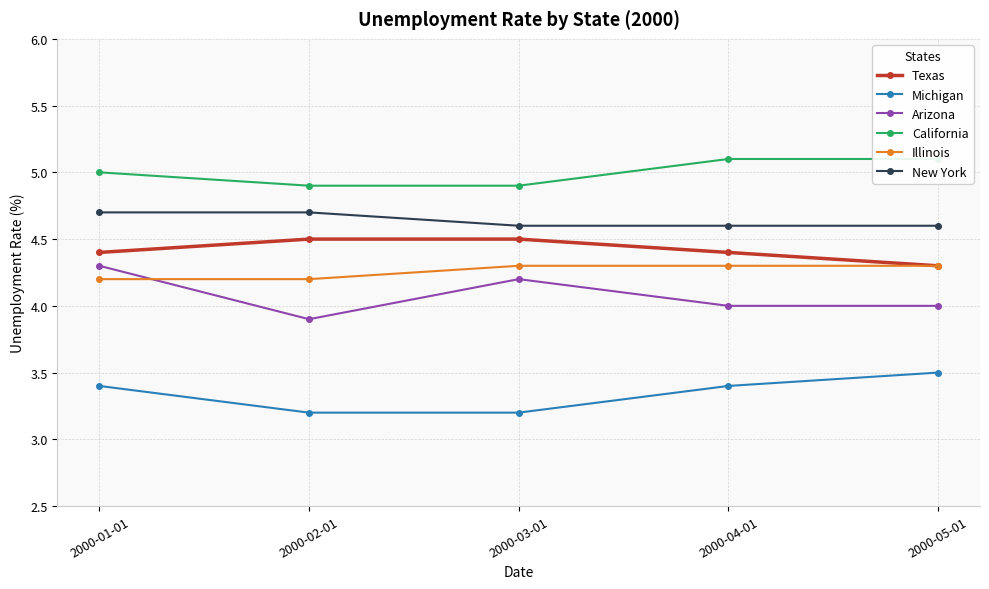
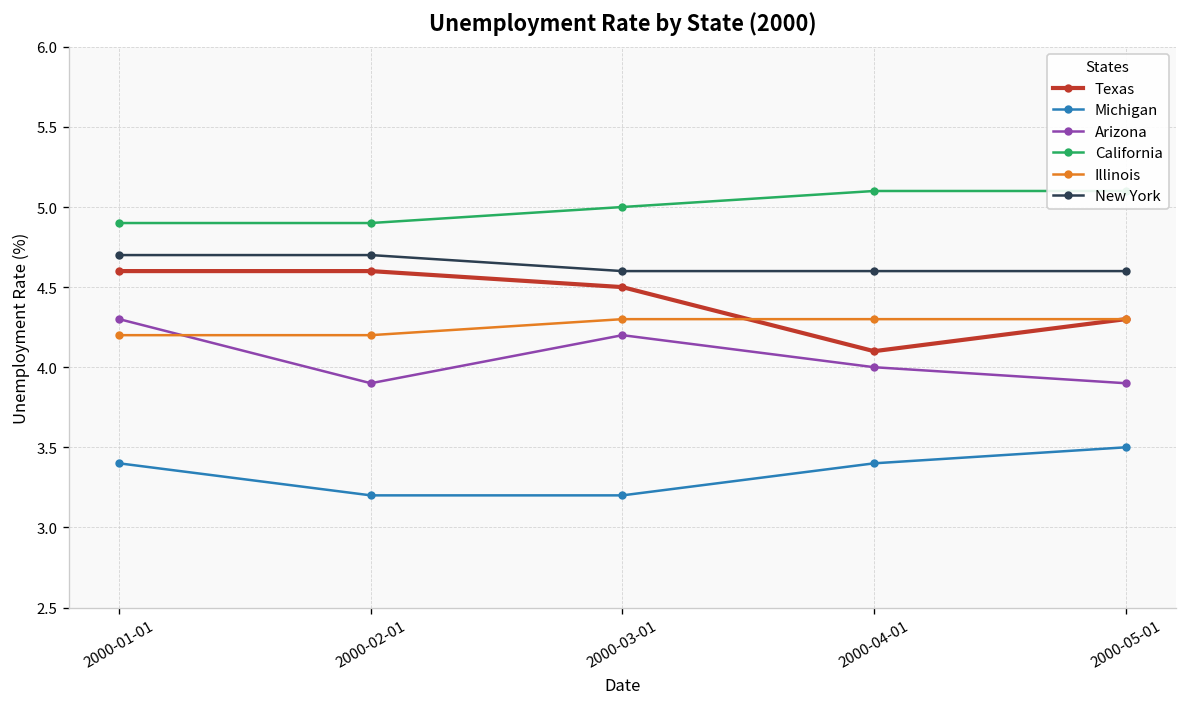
  {
    "Texas": {
-     "2000-01-01": 4.4,
-     "2000-02-01": 4.5,
+     "2000-01-01": 4.6,
+     "2000-02-01": 4.6,
      "2000-03-01": 4.5,
-     "2000-04-01": 4.4
+     "2000-04-01": 4.1
    },
    "Michigan": {
      "2000-01-01": 3.4,
      "2000-02-01": 3.2,
      "2000-03-01": 3.2,
      "2000-04-01": 3.4,
      "2000-05-01": 3.5
    },
    "Arizona": {
      "2000-01-01": 4.3,
      "2000-02-01": 3.9,
      "2000-03-01": 4.2,
      "2000-04-01": 4.0,
-     "2000-05-01": 4.0
+     "2000-05-01": 3.9
    },
    "California": {
-     "2000-01-01": 5.0,
+     "2000-01-01": 4.9,
      "2000-02-01": 4.9,
-     "2000-03-01": 4.9,
+     "2000-03-01": 5.0,
      "2000-04-01": 5.1
    },
    "Illinois": {
      "2000-01-01": 4.2,
      "2000-02-01": 4.2,
      "2000-03-01": 4.3,
      "2000-04-01": 4.3
    },
    "New York": {
      "2000-01-01": 4.7,
      "2000-02-01": 4.7,
      "2000-03-01": 4.6,
      "2000-04-01": 4.6,
      "2000-05-01": 4.6
    }
  }
